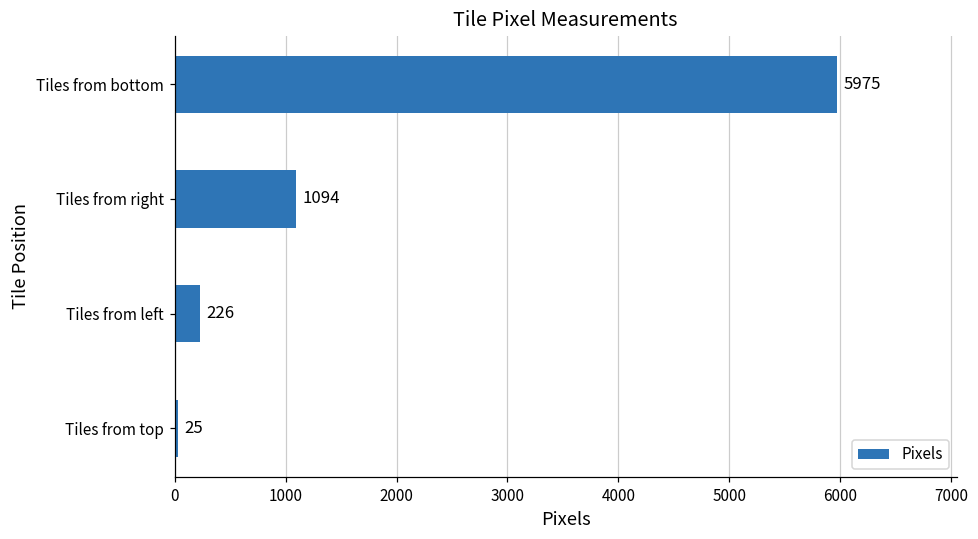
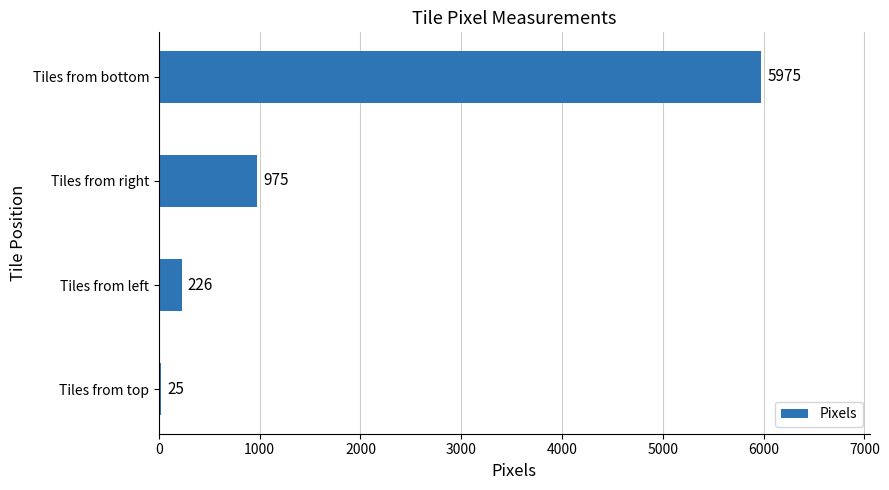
  {
    "Tiles from bottom": 5975,
-   "Tiles from right": 1094,
+   "Tiles from right": 975,
    "Tiles from left": 226,
    "Tiles from top": 25
  }
